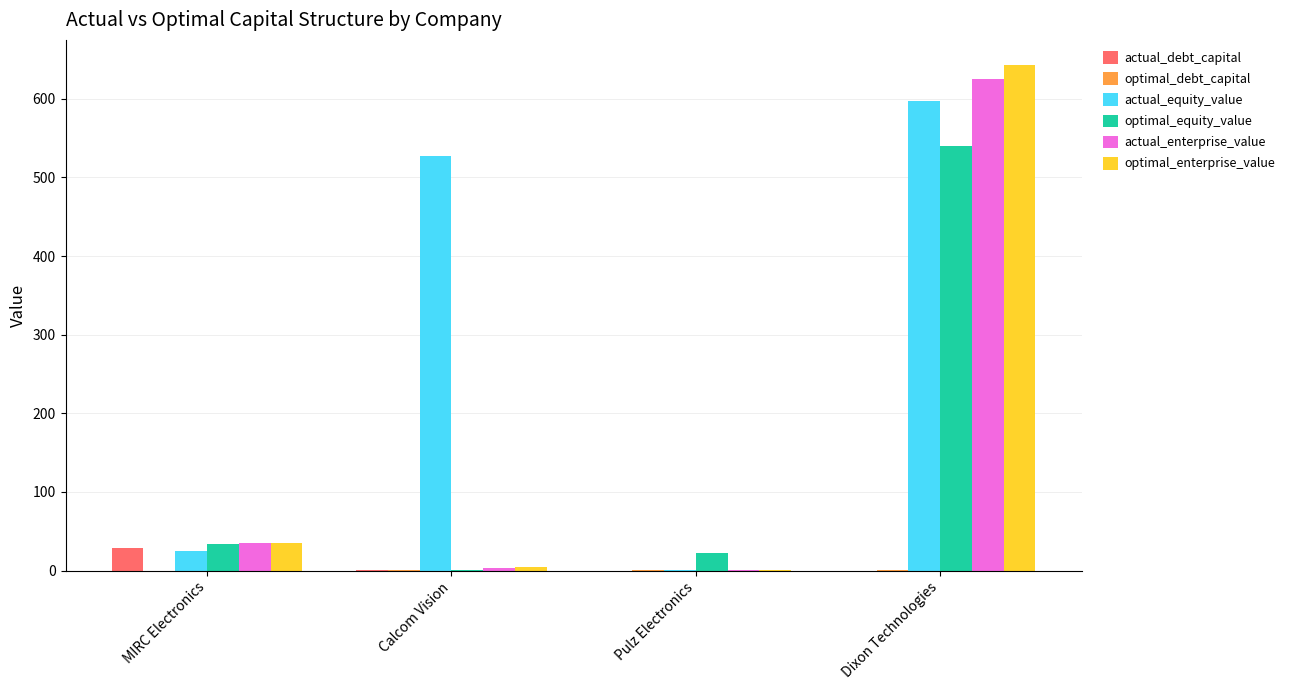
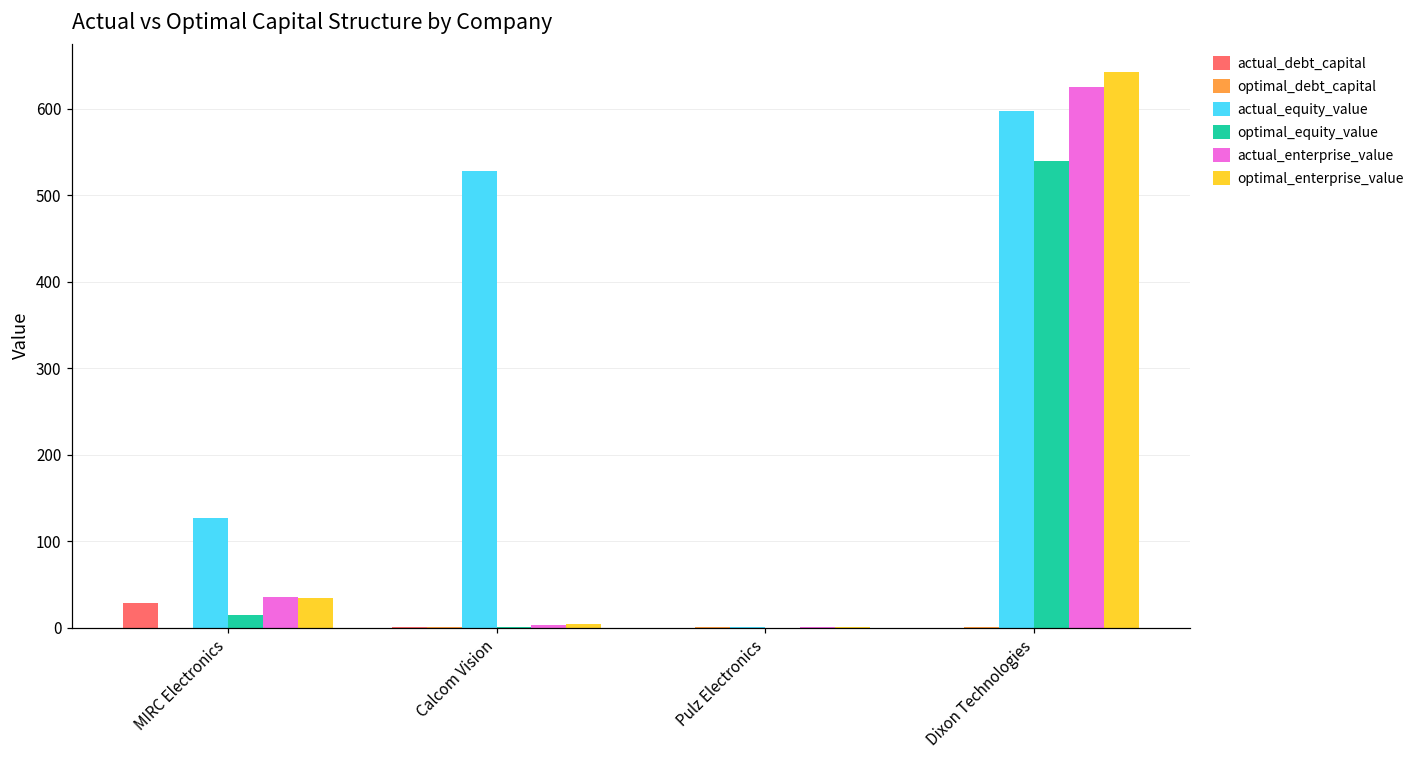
  {
    "actual_debt_capital": {
      "MIRC Electronics": 30
    },
    "actual_equity_value": {
-     "MIRC Electronics": 20,
+     "MIRC Electronics": 130,
      "Calcom Vision": 530,
      "Dixon Technologies": 600
    },
    "optimal_equity_value": {
-     "MIRC Electronics": 30,
-     "Pulz Electronics": 20,
+     "MIRC Electronics": 10,
+     "Pulz Electronics": 0,
      "Dixon Technologies": 540
    },
    "actual_enterprise_value": {
      "MIRC Electronics": 40,
      "Calcom Vision": 0,
      "Dixon Technologies": 620
    }
  }
